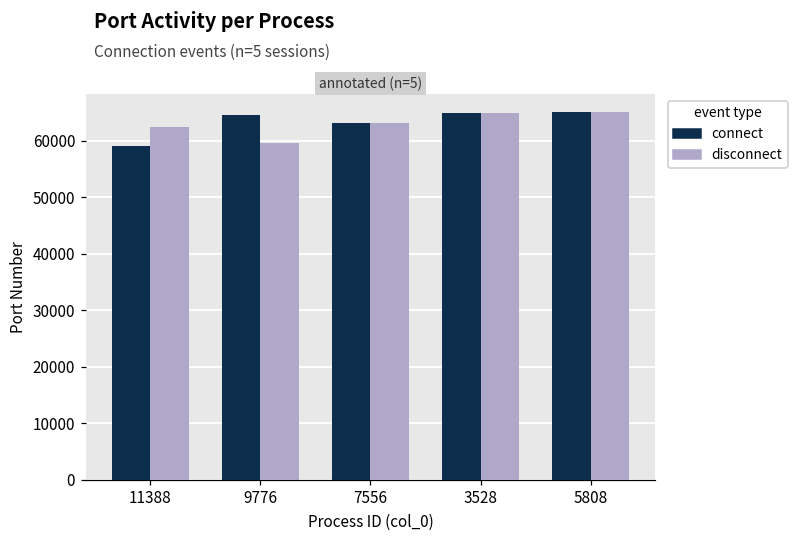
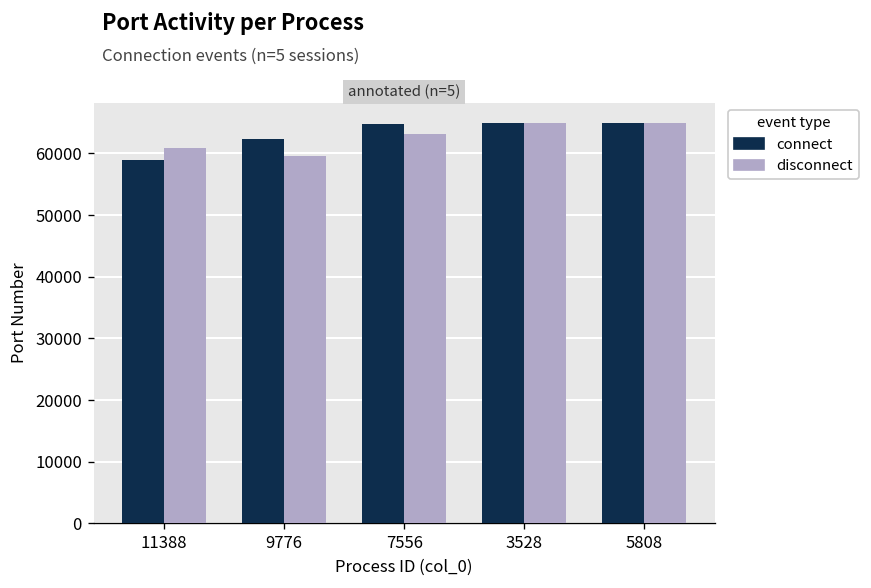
  {
    "connect": {
      "11388": 59000,
-     "9776": 65000,
-     "7556": 63000,
+     "9776": 62000,
+     "7556": 65000,
      "3528": 65000,
      "5808": 65000
    },
    "disconnect": {
-     "11388": 63000,
+     "11388": 61000,
      "9776": 60000,
      "7556": 63000,
      "3528": 65000,
      "5808": 65000
    }
  }
